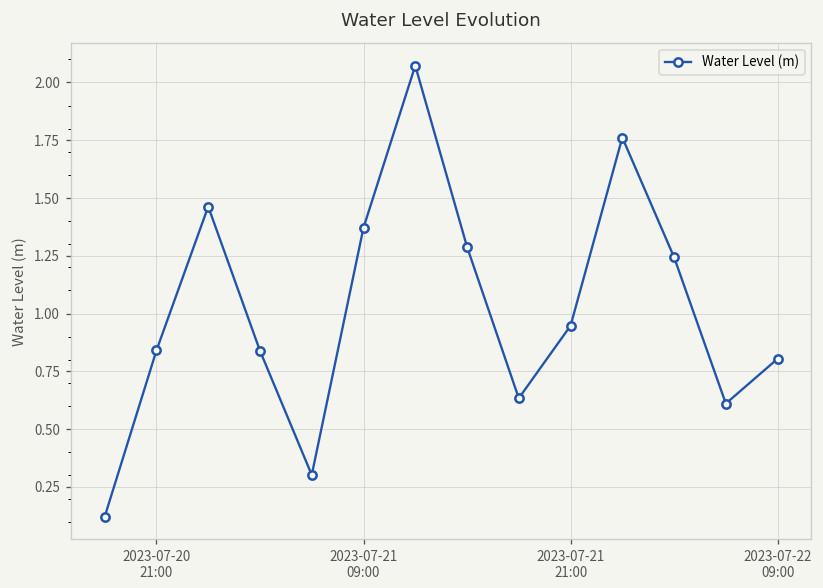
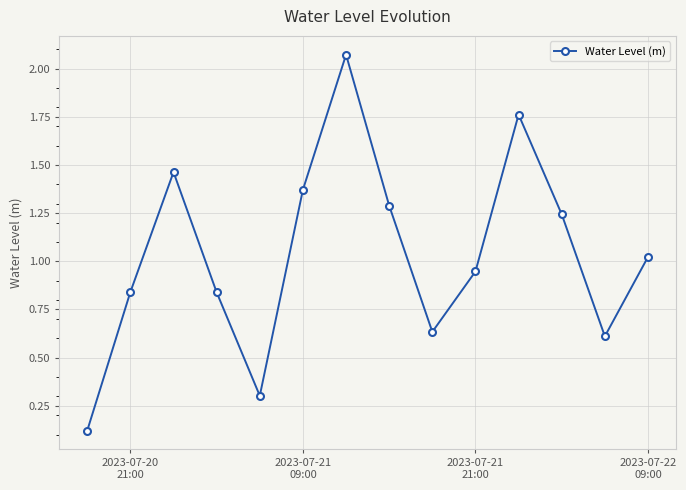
  {
    "2023-07-20 21:00": 0.84,
    "2023-07-21 09:00": 1.37,
    "2023-07-21 21:00": 0.95,
-   "2023-07-22 09:00": 0.80
+   "2023-07-22 09:00": 1.02
  }
